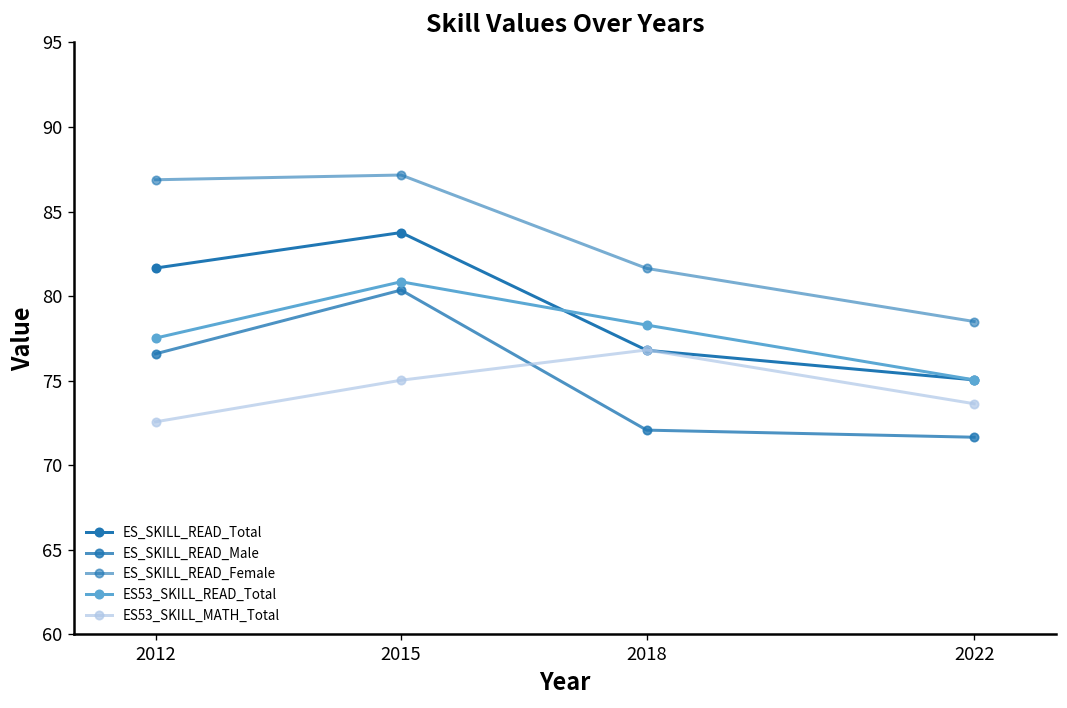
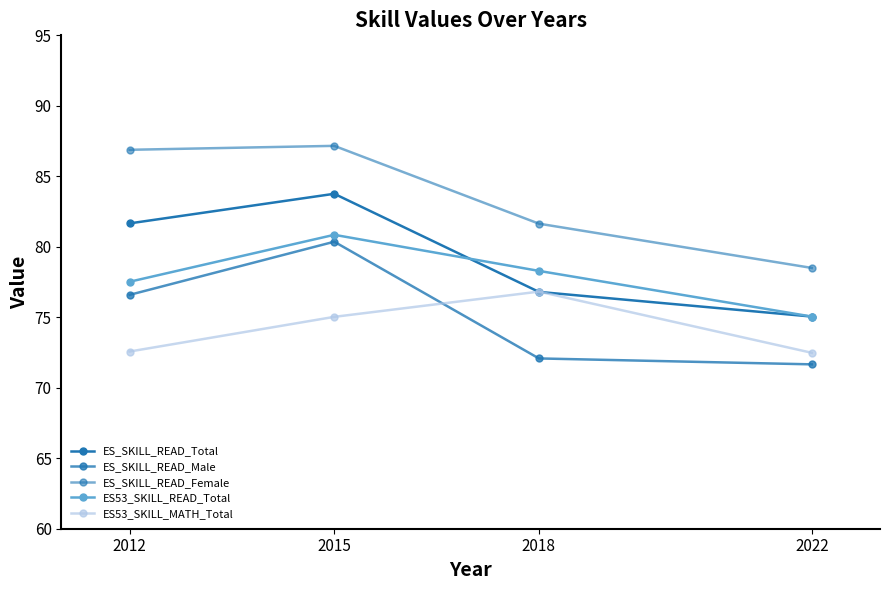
  {
    "ES53_SKILL_MATH_Total": {
      "2012": 72.6,
      "2015": 75.0,
-     "2022": 73.6
+     "2022": 72.5
    }
  }
